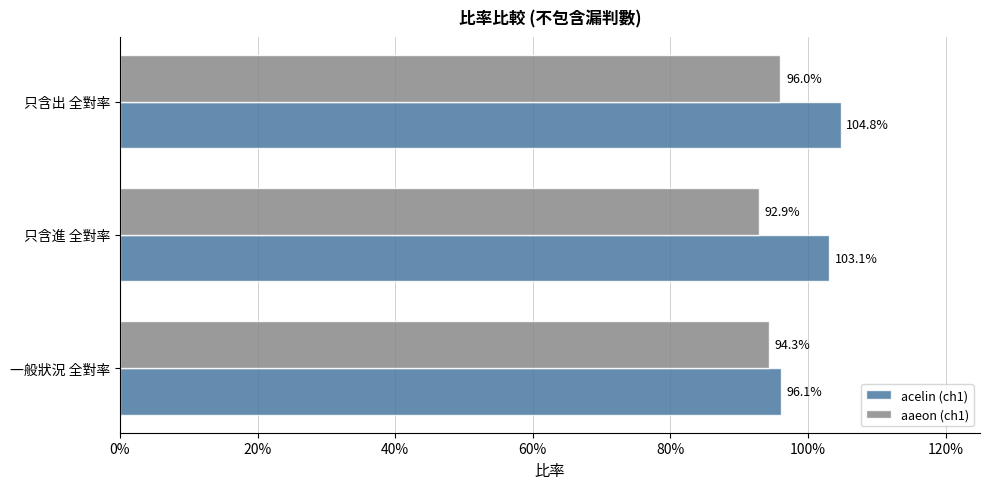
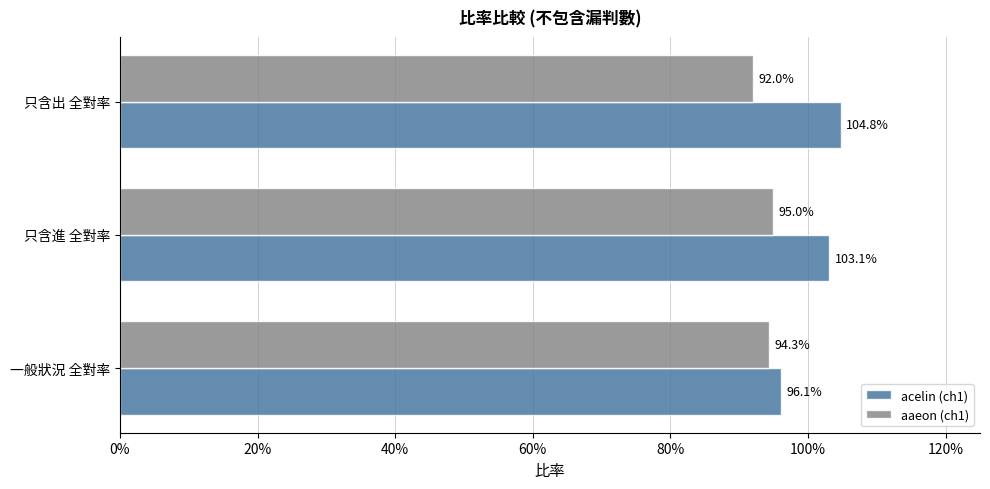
  {
    "acelin (ch1)": {
      "只含出 全對率": "104.8%",
      "只含進 全對率": "103.1%",
      "一般狀況 全對率": "96.1%"
    },
    "aaeon (ch1)": {
-     "只含出 全對率": "96.0%",
-     "只含進 全對率": "92.9%",
+     "只含出 全對率": "92.0%",
+     "只含進 全對率": "95.0%",
      "一般狀況 全對率": "94.3%"
    }
  }
